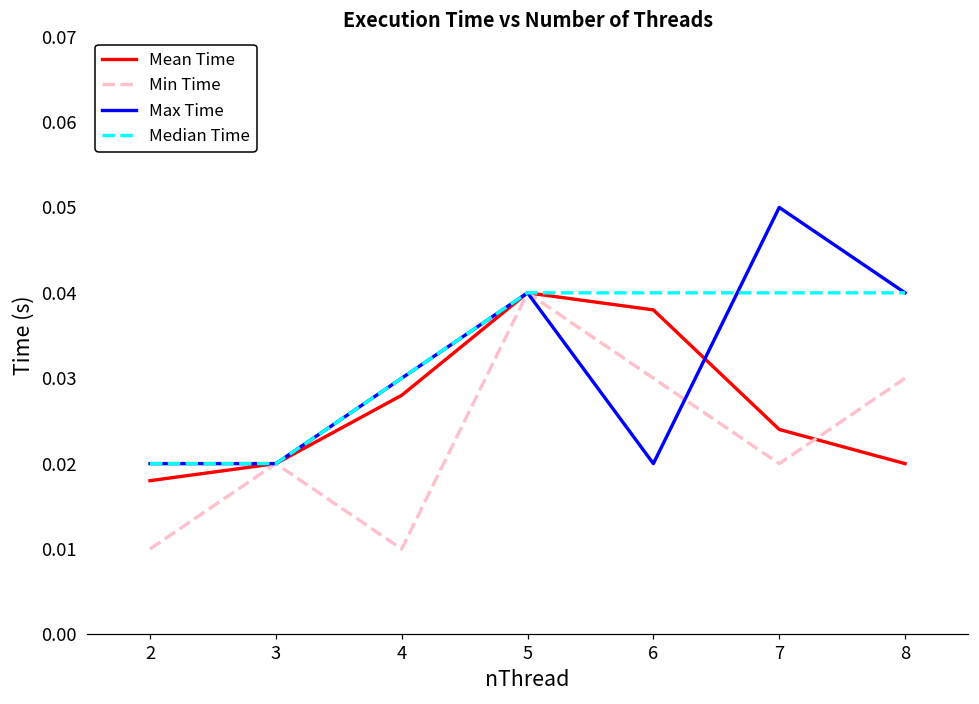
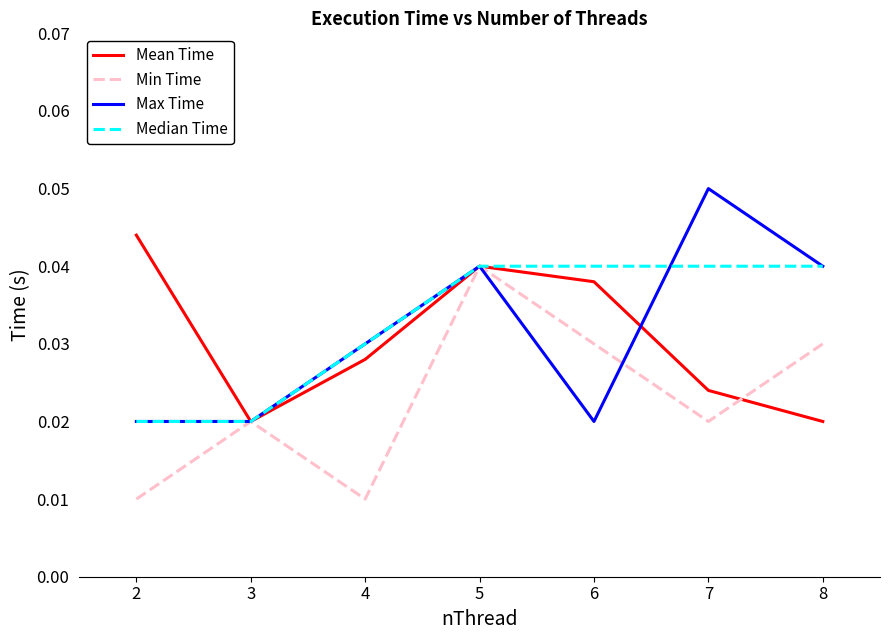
  {
    "Mean Time": {
-     "2": 0.018,
+     "2": 0.044,
      "4": 0.028,
      "6": 0.038,
      "7": 0.024,
      "8": 0.020
    },
    "Min Time": {
      "2": 0.010,
      "4": 0.010,
      "6": 0.030,
      "7": 0.020,
      "8": 0.030
    },
    "Max Time": {
      "6": 0.020,
      "7": 0.050
    },
    "Median Time": {
      "6": 0.040,
      "7": 0.040
    }
  }
